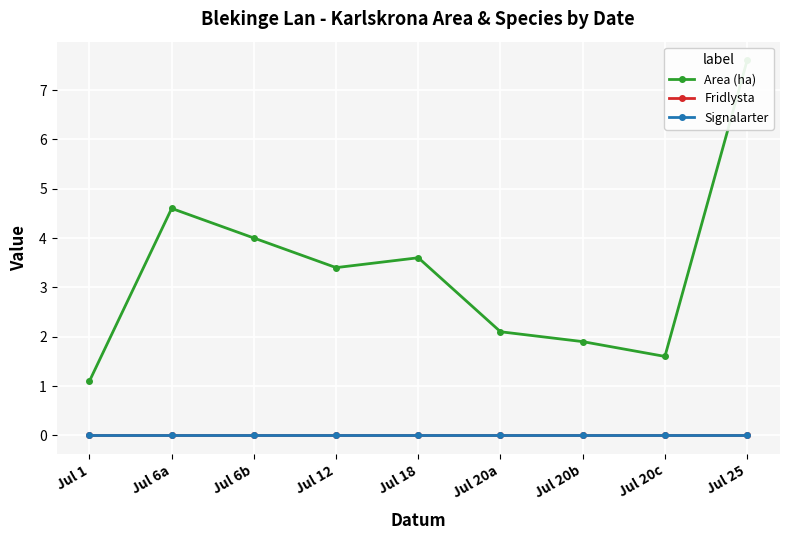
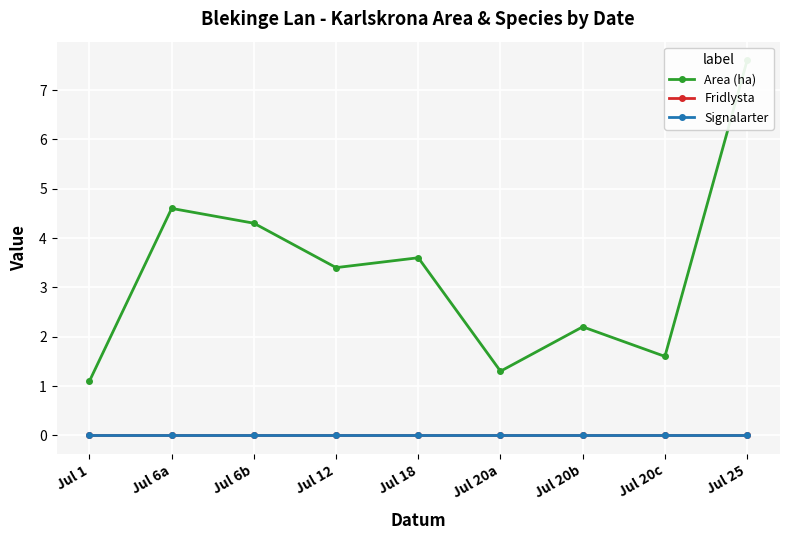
  {
    "Area (ha)": {
      "Jul 1": 1.1,
      "Jul 6a": 4.6,
-     "Jul 6b": 4.0,
+     "Jul 6b": 4.3,
      "Jul 12": 3.4,
      "Jul 18": 3.6,
-     "Jul 20a": 2.1,
-     "Jul 20b": 1.9,
+     "Jul 20a": 1.3,
+     "Jul 20b": 2.2,
      "Jul 20c": 1.6
    },
    "Signalarter": {
      "Jul 1": 0.0,
      "Jul 6a": 0.0,
      "Jul 6b": 0.0,
      "Jul 12": 0.0,
      "Jul 18": 0.0,
      "Jul 20a": 0.0,
      "Jul 20b": 0.0,
      "Jul 20c": 0.0,
      "Jul 25": 0.0
    }
  }
